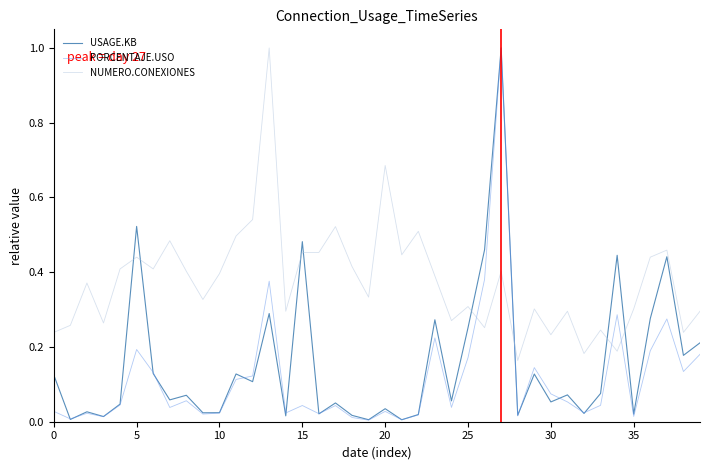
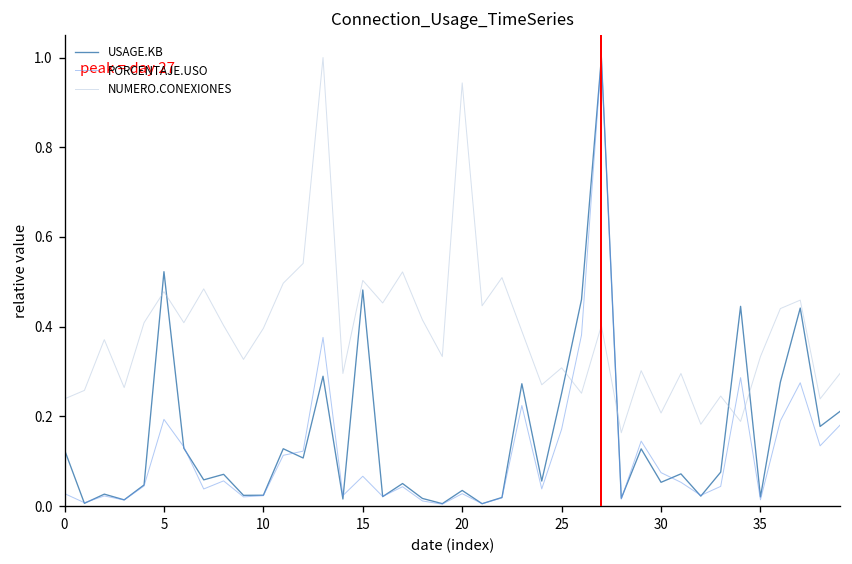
  {
    "USAGE.KB": {
      "0": 0.13,
      "5": 0.52,
      "15": 0.48,
      "20": 0.03,
      "25": 0.25,
      "30": 0.05
    },
    "PORCENTAJE.USO": {
      "0": 0.03,
      "5": 0.19,
-     "15": 0.04,
+     "15": 0.07,
      "20": 0.03,
      "25": 0.17,
      "30": 0.07
    },
    "NUMERO.CONEXIONES": {
      "0": 0.24,
-     "5": 0.44,
+     "5": 0.48,
      "10": 0.40,
-     "15": 0.45,
-     "20": 0.69,
+     "15": 0.50,
+     "20": 0.94,
      "25": 0.31,
-     "30": 0.23,
-     "35": 0.30
+     "30": 0.21,
+     "35": 0.33
    }
  }
